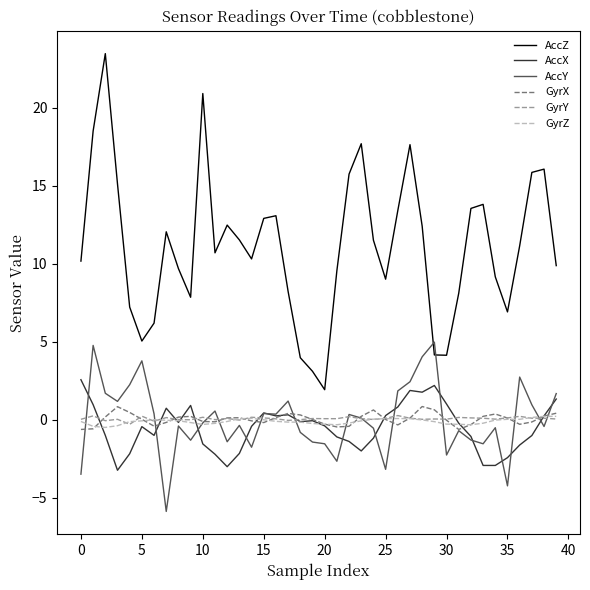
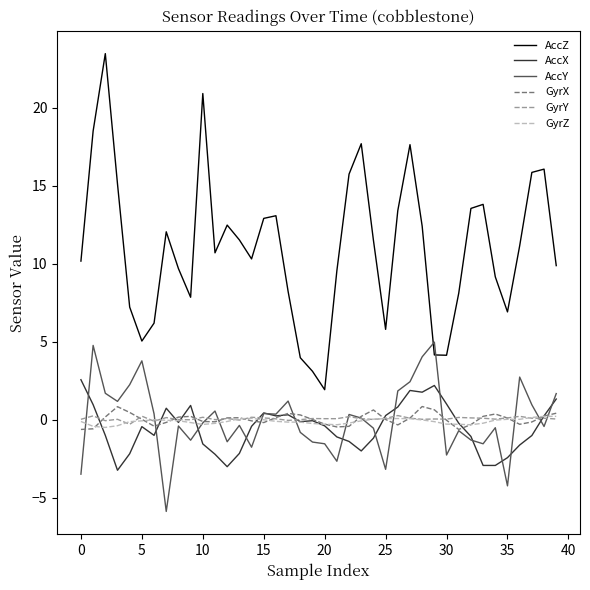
  {
    "AccZ": {
      "0": 10.2,
      "5": 5.0,
      "10": 20.9,
      "15": 12.9,
      "20": 1.9,
-     "25": 9.0,
+     "25": 5.8,
      "30": 4.1,
      "35": 6.9
    }
  }
